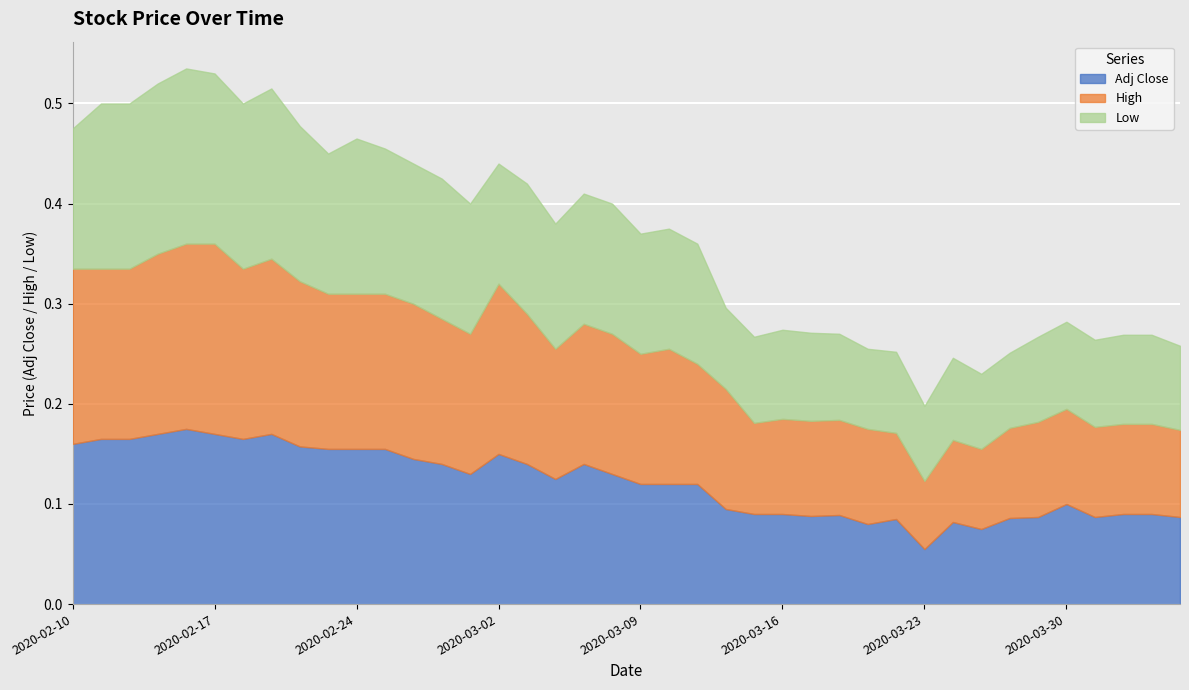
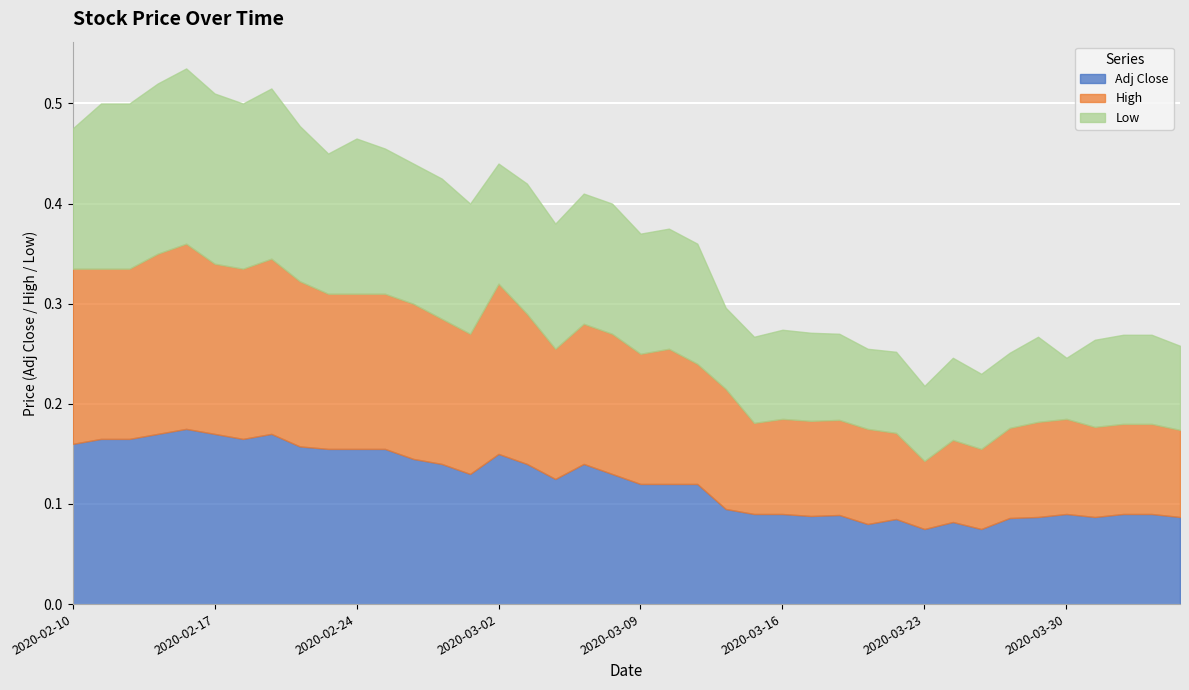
  {
    "Adj Close": {
      "2020-02-10": 0.160,
      "2020-02-17": 0.170,
      "2020-02-24": 0.155,
      "2020-03-02": 0.150,
      "2020-03-09": 0.120,
      "2020-03-16": 0.090,
-     "2020-03-23": 0.055,
-     "2020-03-30": 0.10
+     "2020-03-23": 0.075,
+     "2020-03-30": 0.09
    },
    "High": {
      "2020-02-10": 0.175,
-     "2020-02-17": 0.19,
+     "2020-02-17": 0.17,
      "2020-02-24": 0.155,
      "2020-03-02": 0.17,
      "2020-03-09": 0.13,
      "2020-03-16": 0.095,
      "2020-03-23": 0.07,
      "2020-03-30": 0.095
    },
    "Low": {
      "2020-02-10": 0.140,
      "2020-02-17": 0.170,
      "2020-02-24": 0.155,
      "2020-03-02": 0.120,
      "2020-03-09": 0.120,
      "2020-03-16": 0.089,
      "2020-03-23": 0.075,
-     "2020-03-30": 0.087
+     "2020-03-30": 0.061
    }
  }
